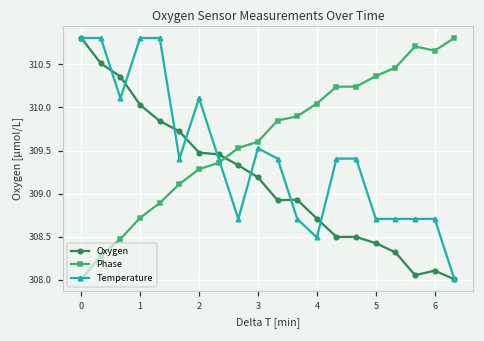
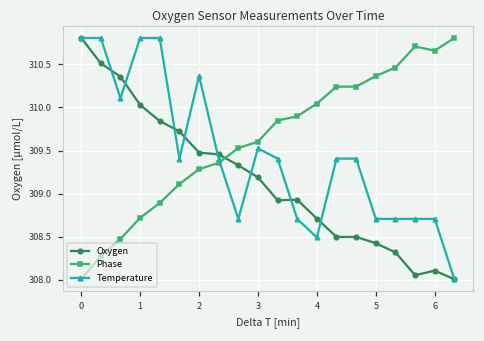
  {
    "Temperature": {
      "1": 310.8,
-     "2": 310.1,
+     "2": 310.4,
      "3": 309.5,
      "4": 308.5,
      "5": 308.7,
      "6": 308.7
    }
  }
